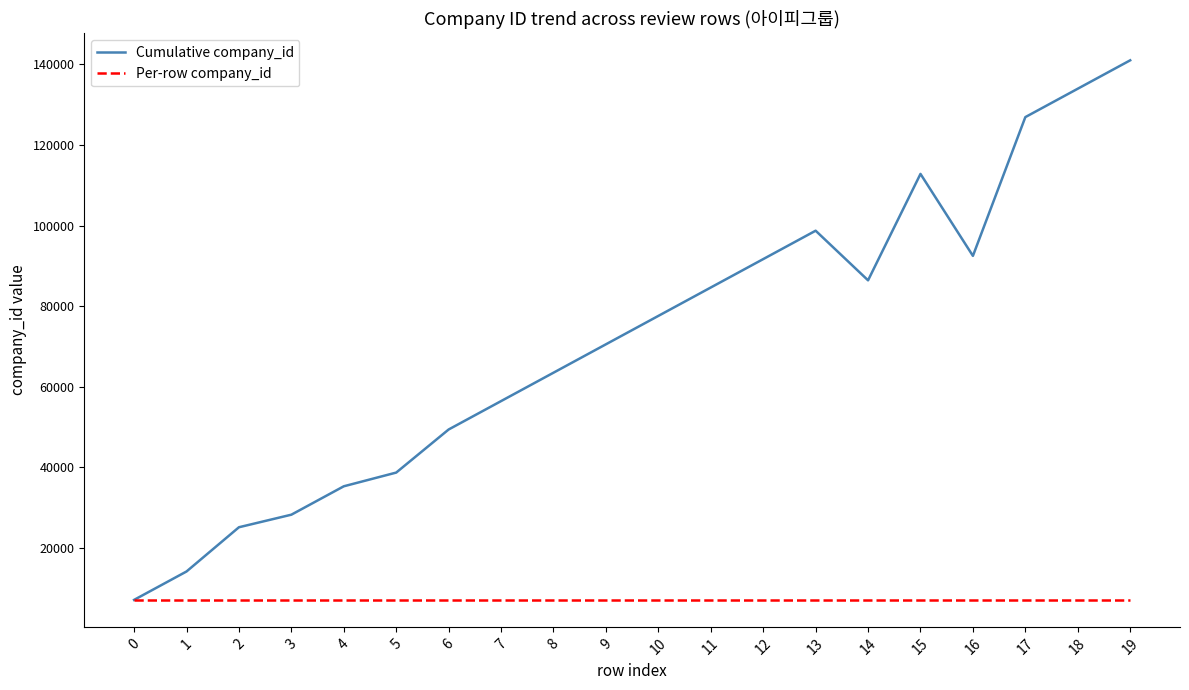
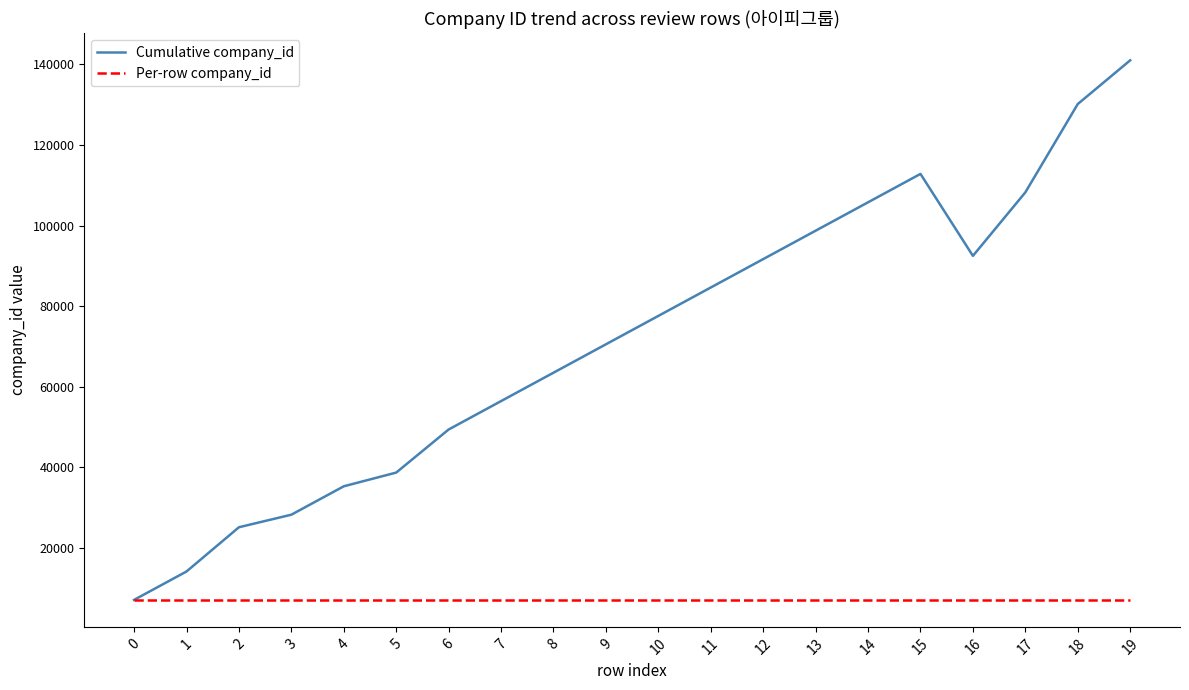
  {
    "Cumulative company_id": {
      "1": 14000,
      "2": 25000,
      "3": 28000,
      "4": 35000,
      "5": 39000,
      "6": 49000,
      "7": 56000,
      "8": 63000,
      "9": 71000,
      "10": 78000,
      "11": 85000,
      "12": 92000,
      "13": 99000,
-     "14": 86000,
+     "14": 106000,
      "15": 113000,
      "16": 92000,
-     "17": 127000,
-     "18": 134000,
+     "17": 108000,
+     "18": 130000,
      "19": 141000
    },
    "Per-row company_id": {
      "1": 7000,
      "2": 7000,
      "3": 7000,
      "4": 7000,
      "5": 7000,
      "6": 7000,
      "7": 7000,
      "8": 7000,
      "9": 7000,
      "10": 7000,
      "11": 7000,
      "12": 7000,
      "13": 7000,
      "14": 7000,
      "15": 7000,
      "16": 7000,
      "17": 7000,
      "18": 7000,
      "19": 7000
    }
  }
